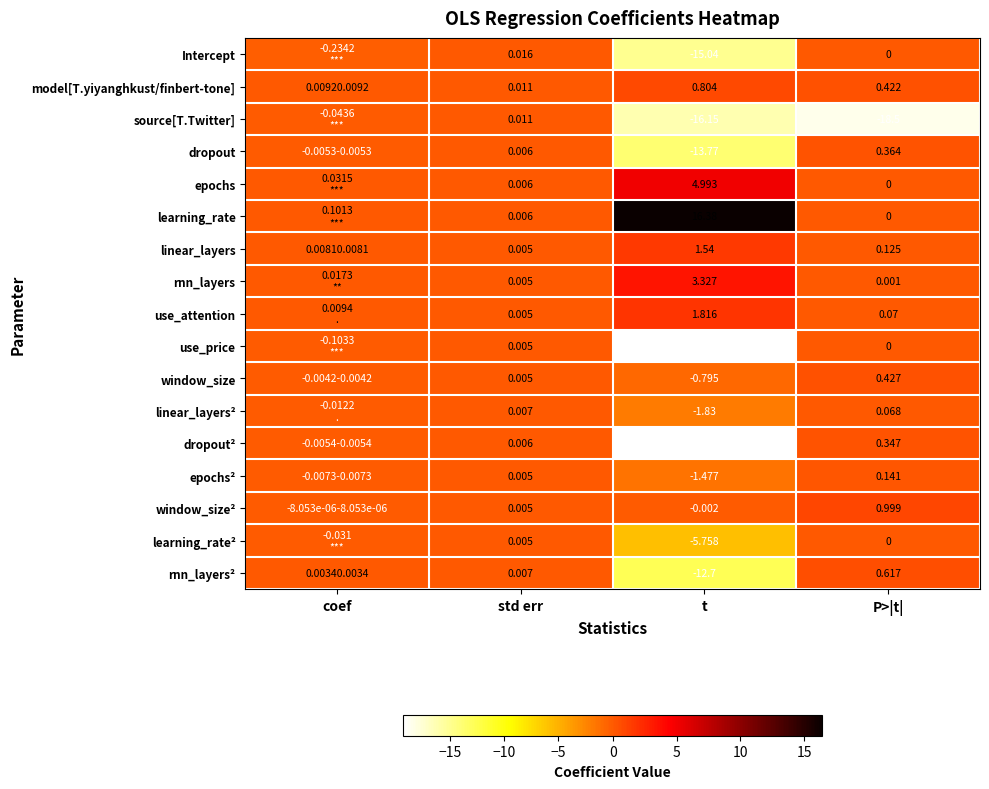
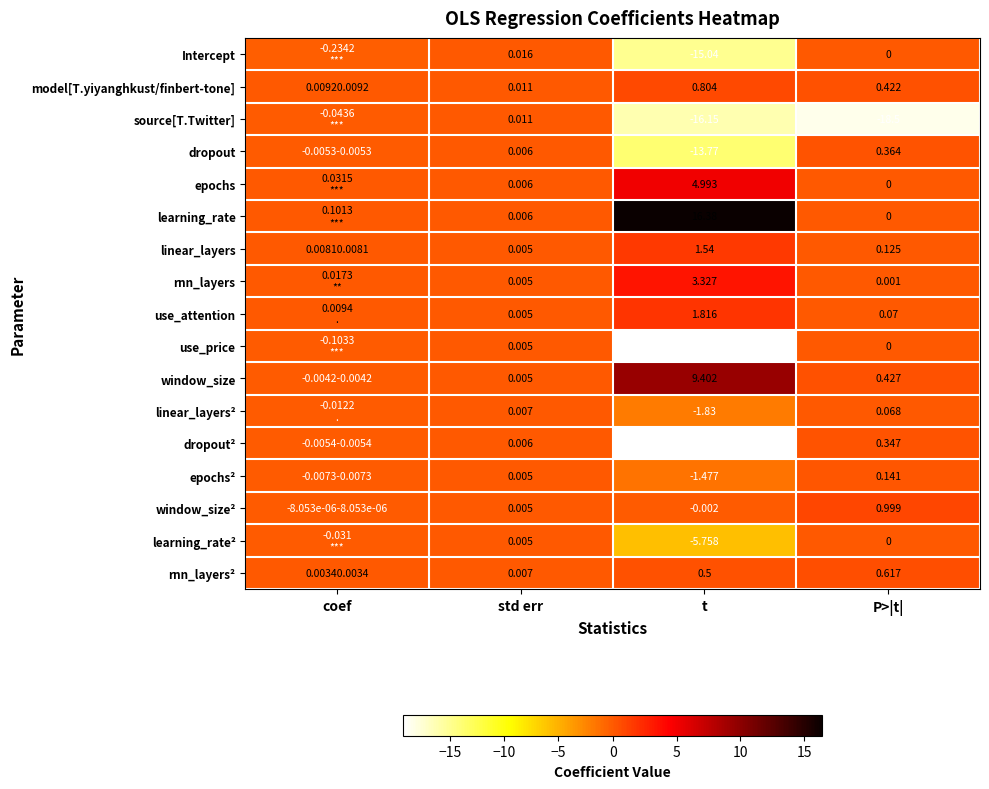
  {
    "Intercept": {
      "coef": -0.2342,
      "std err": 0.016,
      "t": -15.04,
      "P>|t|": 0
    },
    "model[T.yiyanghkust/finbert-tone]": {
      "std err": 0.011,
      "t": 0.804,
      "P>|t|": 0.422
    },
    "source[T.Twitter]": {
      "coef": -0.0436,
      "std err": 0.011,
      "t": -16.15
    },
    "dropout": {
      "std err": 0.006,
      "t": -13.77,
      "P>|t|": 0.364
    },
    "epochs": {
      "coef": 0.0315,
      "std err": 0.006,
      "t": 4.993,
      "P>|t|": 0
    },
    "learning_rate": {
      "coef": 0.1013,
      "std err": 0.006,
      "P>|t|": 0
    },
    "linear_layers": {
      "std err": 0.005,
      "t": 1.54,
      "P>|t|": 0.125
    },
    "rnn_layers": {
      "coef": 0.0173,
      "std err": 0.005,
      "t": 3.327,
      "P>|t|": 0.001
    },
    "use_attention": {
      "coef": 0.0094,
      "std err": 0.005,
      "t": 1.816,
      "P>|t|": 0.07
    },
    "use_price": {
      "coef": -0.1033,
      "std err": 0.005,
      "P>|t|": 0
    },
    "window_size": {
      "std err": 0.005,
-     "t": -0.795,
+     "t": 9.402,
      "P>|t|": 0.427
    },
    "linear_layers²": {
      "coef": -0.0122,
      "std err": 0.007,
      "t": -1.83,
      "P>|t|": 0.068
    },
    "dropout²": {
      "std err": 0.006,
      "P>|t|": 0.347
    },
    "epochs²": {
      "std err": 0.005,
      "t": -1.477,
      "P>|t|": 0.141
    },
    "window_size²": {
      "std err": 0.005,
      "t": -0.002,
      "P>|t|": 0.999
    },
    "learning_rate²": {
      "coef": -0.031,
      "std err": 0.005,
      "t": -5.758,
      "P>|t|": 0
    },
    "rnn_layers²": {
      "std err": 0.007,
-     "t": -12.7,
+     "t": 0.5,
      "P>|t|": 0.617
    }
  }
